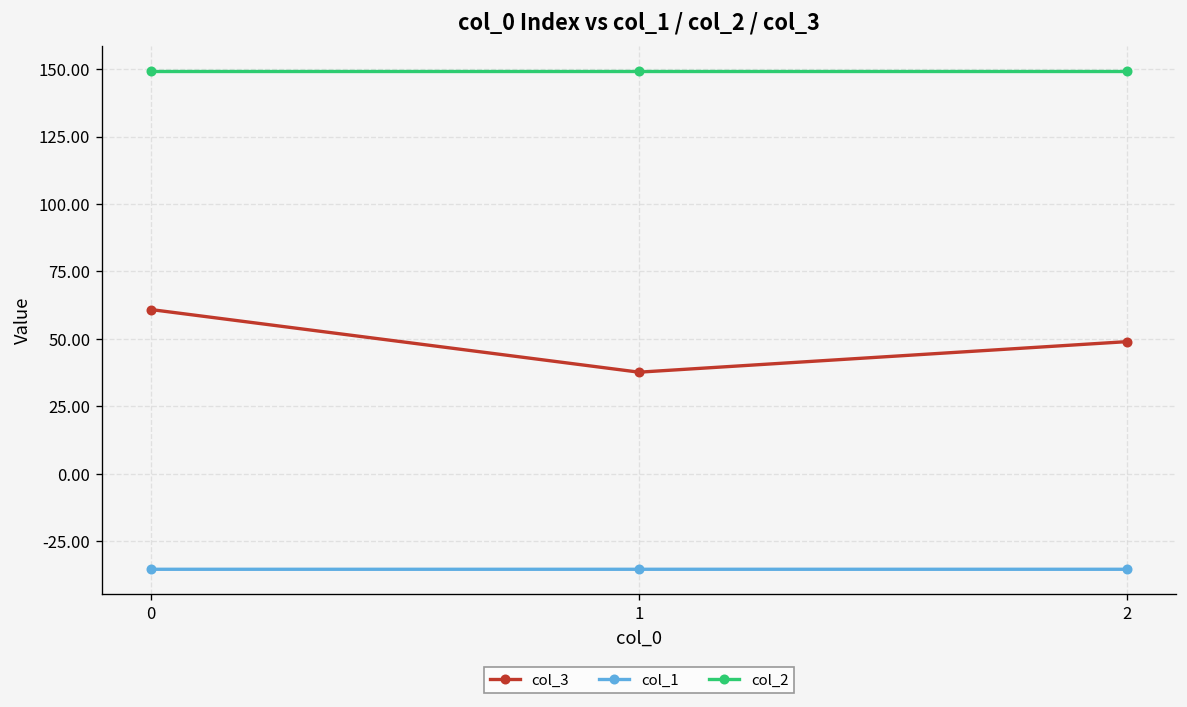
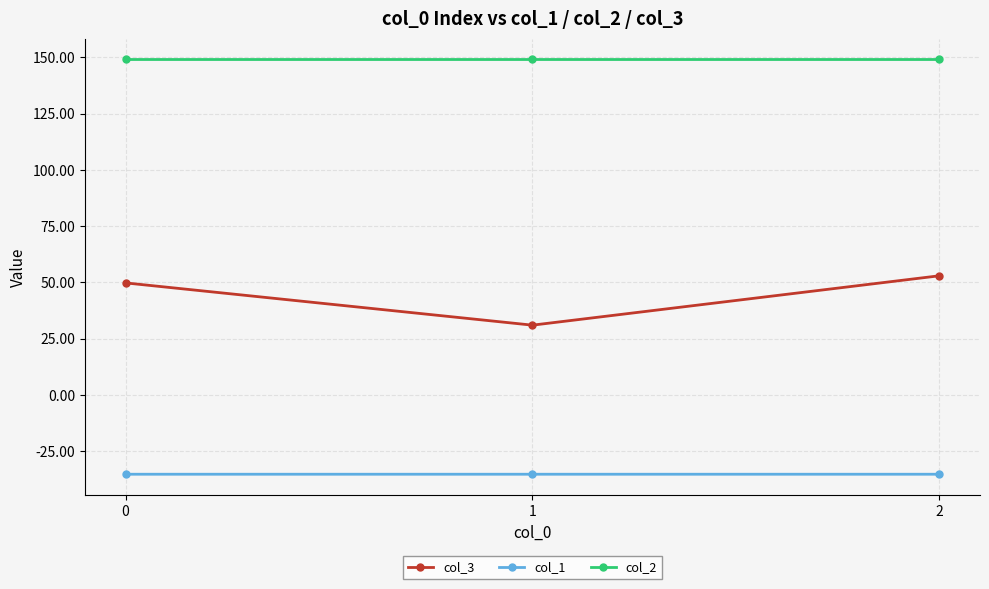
  {
    "col_3": {
-     "0": 61,
-     "1": 38,
-     "2": 49
+     "0": 50,
+     "1": 31,
+     "2": 53
    },
    "col_1": {
      "0": -35,
      "1": -35,
      "2": -35
    },
    "col_2": {
      "0": 149,
      "1": 149,
      "2": 149
    }
  }
